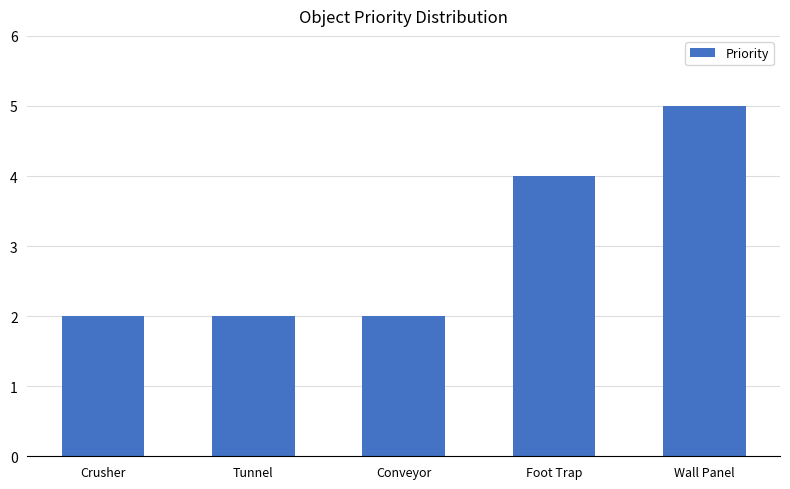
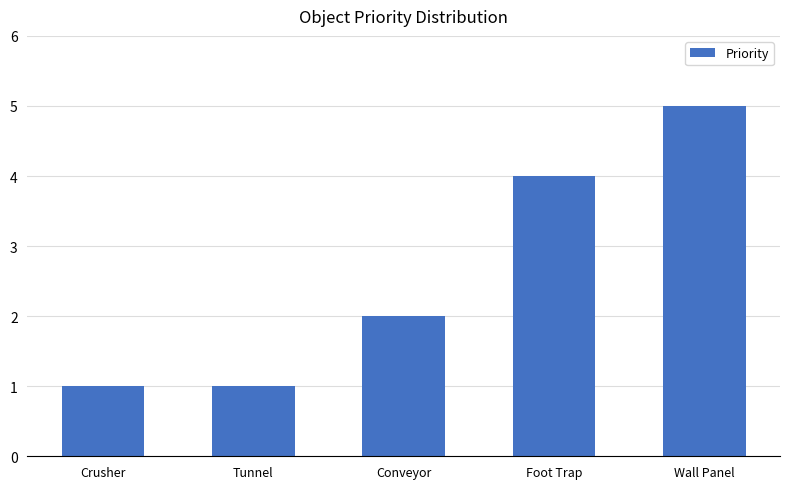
  {
-   "Crusher": 2,
-   "Tunnel": 2,
+   "Crusher": 1,
+   "Tunnel": 1,
    "Conveyor": 2,
    "Foot Trap": 4,
    "Wall Panel": 5
  }
